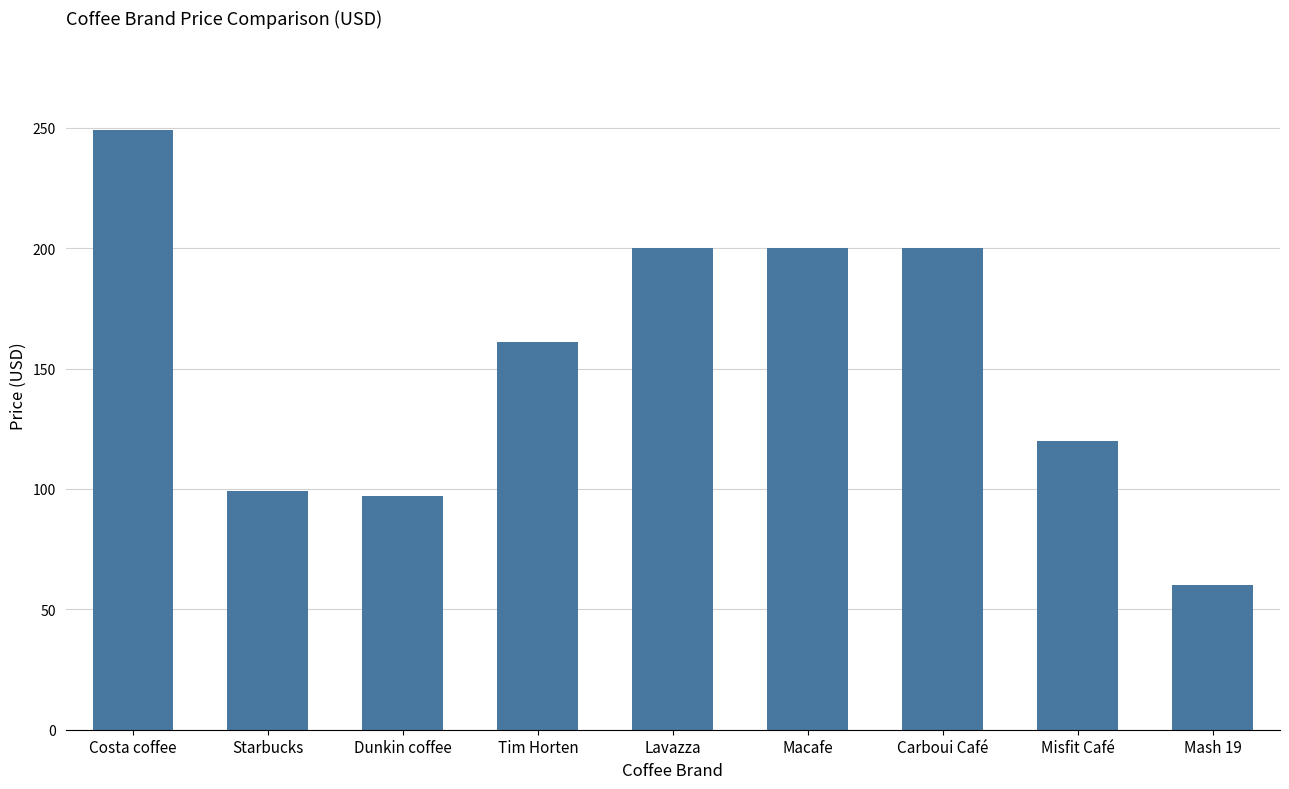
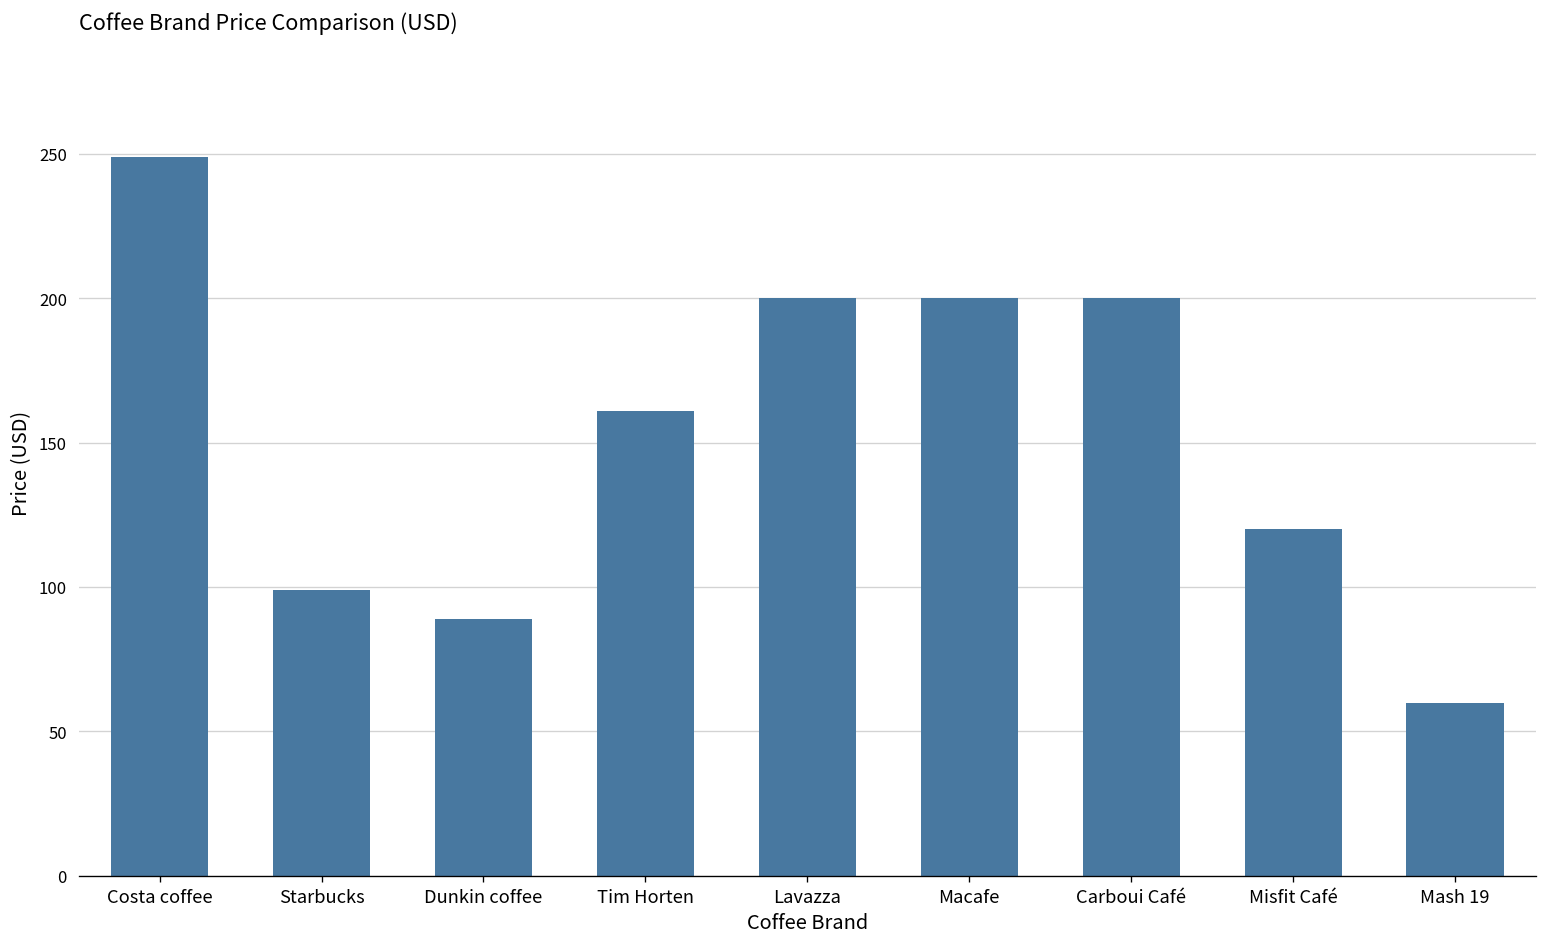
  {
    "Costa coffee": 249,
    "Starbucks": 99,
-   "Dunkin coffee": 97,
+   "Dunkin coffee": 89,
    "Tim Horten": 161,
    "Lavazza": 200,
    "Macafe": 200,
    "Carboui Café": 200,
    "Misfit Café": 120,
    "Mash 19": 60
  }
